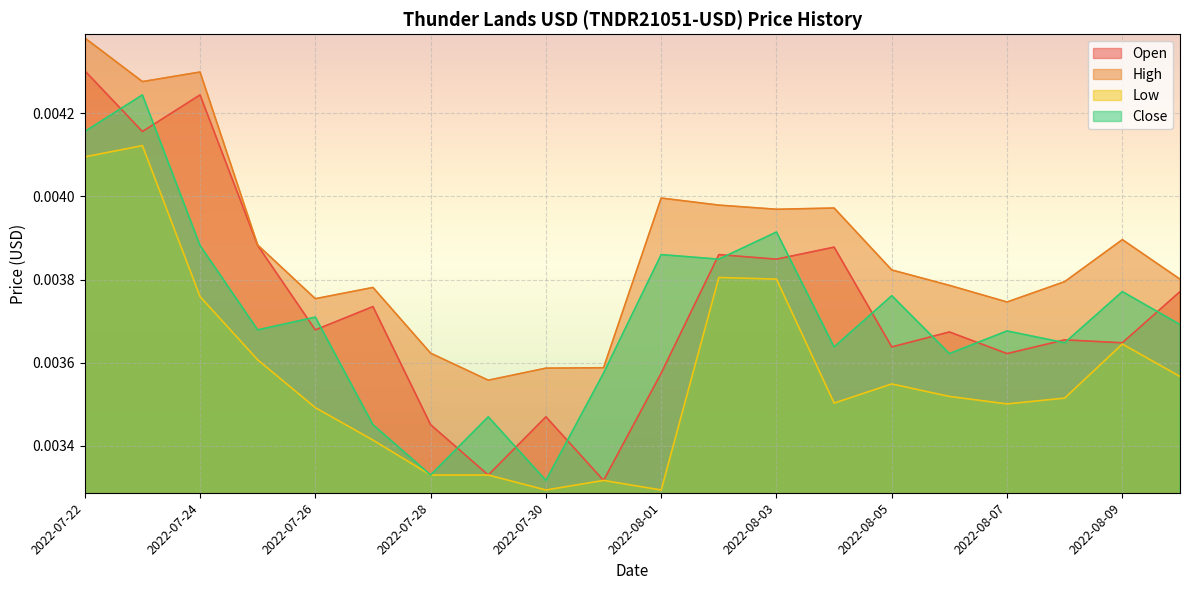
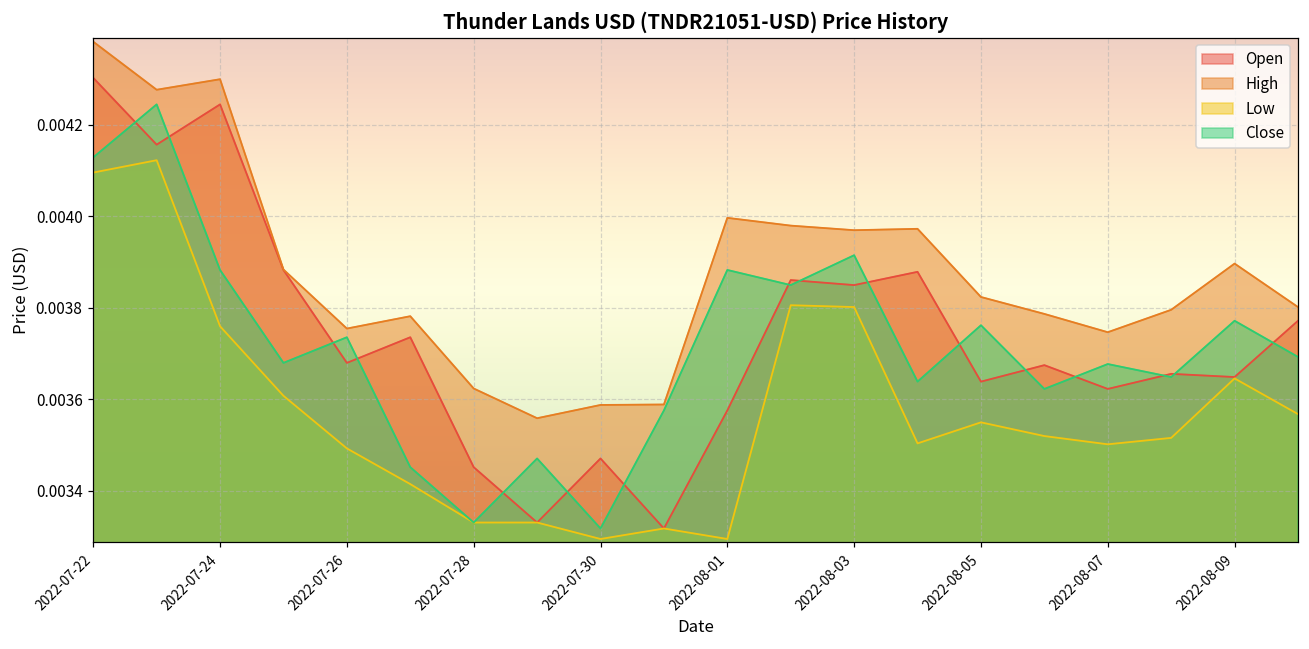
  {
    "Close": {
-     "2022-07-22": 0.00416,
+     "2022-07-22": 0.00413,
      "2022-07-24": 0.00388,
-     "2022-07-26": 0.00371,
+     "2022-07-26": 0.00374,
      "2022-07-30": 0.00332,
-     "2022-08-01": 0.00386,
+     "2022-08-01": 0.00388,
      "2022-08-03": 0.00391,
      "2022-08-05": 0.00376,
      "2022-08-07": 0.00368,
      "2022-08-09": 0.00377
    }
  }
